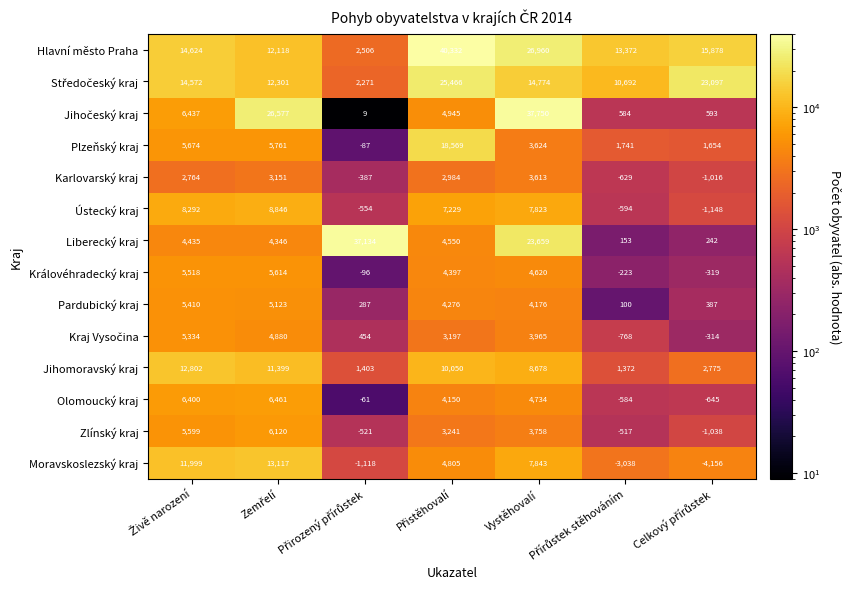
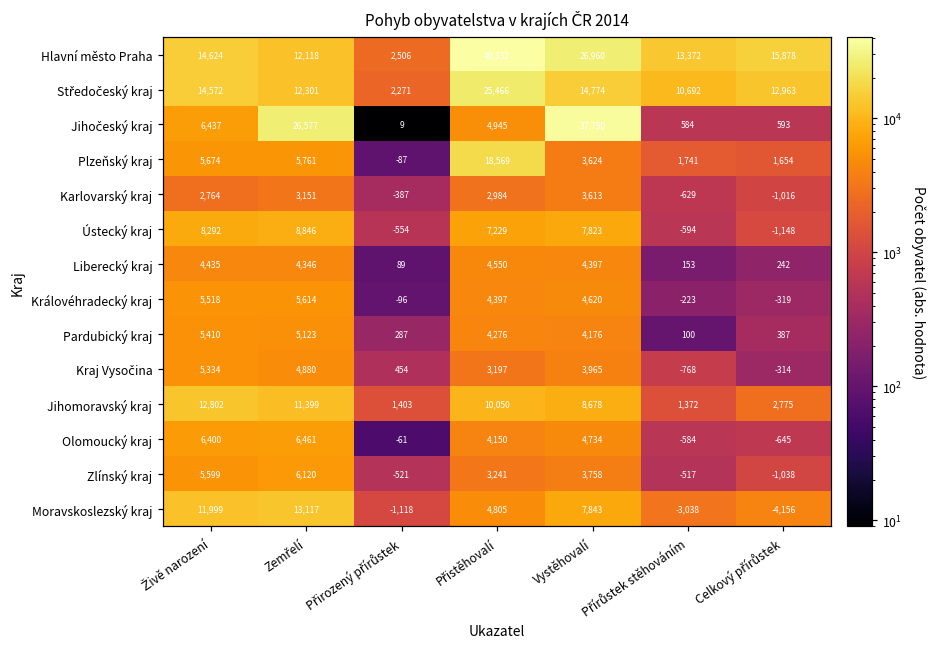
  {
    "Hlavní město Praha": {
      "Živě narození": "14,624",
      "Zemřelí": "12,118",
      "Přirozený přírůstek": "2,506",
      "Přistěhovalí": "40,332",
      "Vystěhovalí": "26,960",
      "Přírůstek stěhováním": "13,372",
      "Celkový přírůstek": "15,878"
    },
    "Středočeský kraj": {
      "Živě narození": "14,572",
      "Zemřelí": "12,301",
      "Přirozený přírůstek": "2,271",
      "Přistěhovalí": "25,466",
      "Vystěhovalí": "14,774",
      "Přírůstek stěhováním": "10,692",
-     "Celkový přírůstek": "23,097"
+     "Celkový přírůstek": "12,963"
    },
    "Jihočeský kraj": {
      "Živě narození": "6,437",
      "Zemřelí": "26,577",
      "Přirozený přírůstek": "9",
      "Přistěhovalí": "4,945",
      "Vystěhovalí": "37,750",
      "Přírůstek stěhováním": "584",
      "Celkový přírůstek": "593"
    },
    "Plzeňský kraj": {
      "Živě narození": "5,674",
      "Zemřelí": "5,761",
      "Přirozený přírůstek": "-87",
      "Přistěhovalí": "18,569",
      "Vystěhovalí": "3,624",
      "Přírůstek stěhováním": "1,741",
      "Celkový přírůstek": "1,654"
    },
    "Karlovarský kraj": {
      "Živě narození": "2,764",
      "Zemřelí": "3,151",
      "Přirozený přírůstek": "-387",
      "Přistěhovalí": "2,984",
      "Vystěhovalí": "3,613",
      "Přírůstek stěhováním": "-629",
      "Celkový přírůstek": "-1,016"
    },
    "Ústecký kraj": {
      "Živě narození": "8,292",
      "Zemřelí": "8,846",
      "Přirozený přírůstek": "-554",
      "Přistěhovalí": "7,229",
      "Vystěhovalí": "7,823",
      "Přírůstek stěhováním": "-594",
      "Celkový přírůstek": "-1,148"
    },
    "Liberecký kraj": {
      "Živě narození": "4,435",
      "Zemřelí": "4,346",
-     "Přirozený přírůstek": "37,134",
+     "Přirozený přírůstek": "89",
      "Přistěhovalí": "4,550",
-     "Vystěhovalí": "23,659",
+     "Vystěhovalí": "4,397",
      "Přírůstek stěhováním": "153",
      "Celkový přírůstek": "242"
    },
    "Královéhradecký kraj": {
      "Živě narození": "5,518",
      "Zemřelí": "5,614",
      "Přirozený přírůstek": "-96",
      "Přistěhovalí": "4,397",
      "Vystěhovalí": "4,620",
      "Přírůstek stěhováním": "-223",
      "Celkový přírůstek": "-319"
    },
    "Pardubický kraj": {
      "Živě narození": "5,410",
      "Zemřelí": "5,123",
      "Přirozený přírůstek": "287",
      "Přistěhovalí": "4,276",
      "Vystěhovalí": "4,176",
      "Přírůstek stěhováním": "100",
      "Celkový přírůstek": "387"
    },
    "Kraj Vysočina": {
      "Živě narození": "5,334",
      "Zemřelí": "4,880",
      "Přirozený přírůstek": "454",
      "Přistěhovalí": "3,197",
      "Vystěhovalí": "3,965",
      "Přírůstek stěhováním": "-768",
      "Celkový přírůstek": "-314"
    },
    "Jihomoravský kraj": {
      "Živě narození": "12,802",
      "Zemřelí": "11,399",
      "Přirozený přírůstek": "1,403",
      "Přistěhovalí": "10,050",
      "Vystěhovalí": "8,678",
      "Přírůstek stěhováním": "1,372",
      "Celkový přírůstek": "2,775"
    },
    "Olomoucký kraj": {
      "Živě narození": "6,400",
      "Zemřelí": "6,461",
      "Přirozený přírůstek": "-61",
      "Přistěhovalí": "4,150",
      "Vystěhovalí": "4,734",
      "Přírůstek stěhováním": "-584",
      "Celkový přírůstek": "-645"
    },
    "Zlínský kraj": {
      "Živě narození": "5,599",
      "Zemřelí": "6,120",
      "Přirozený přírůstek": "-521",
      "Přistěhovalí": "3,241",
      "Vystěhovalí": "3,758",
      "Přírůstek stěhováním": "-517",
      "Celkový přírůstek": "-1,038"
    },
    "Moravskoslezský kraj": {
      "Živě narození": "11,999",
      "Zemřelí": "13,117",
      "Přirozený přírůstek": "-1,118",
      "Přistěhovalí": "4,805",
      "Vystěhovalí": "7,843",
      "Přírůstek stěhováním": "-3,038",
      "Celkový přírůstek": "-4,156"
    }
  }
